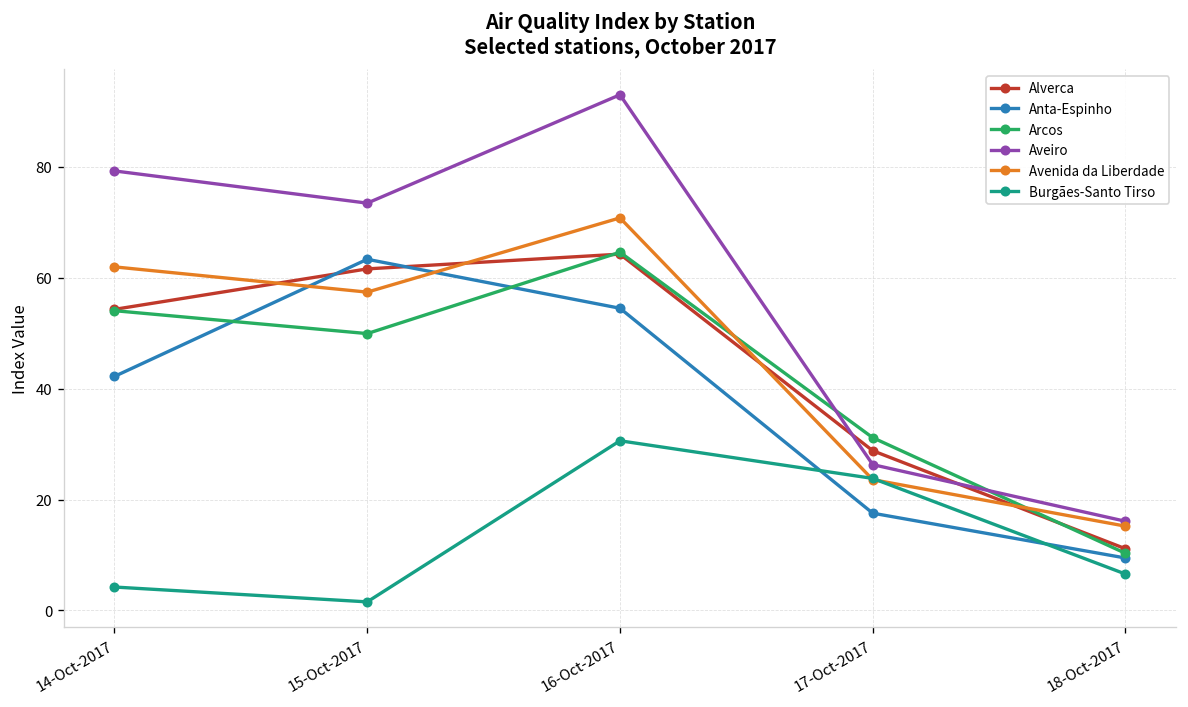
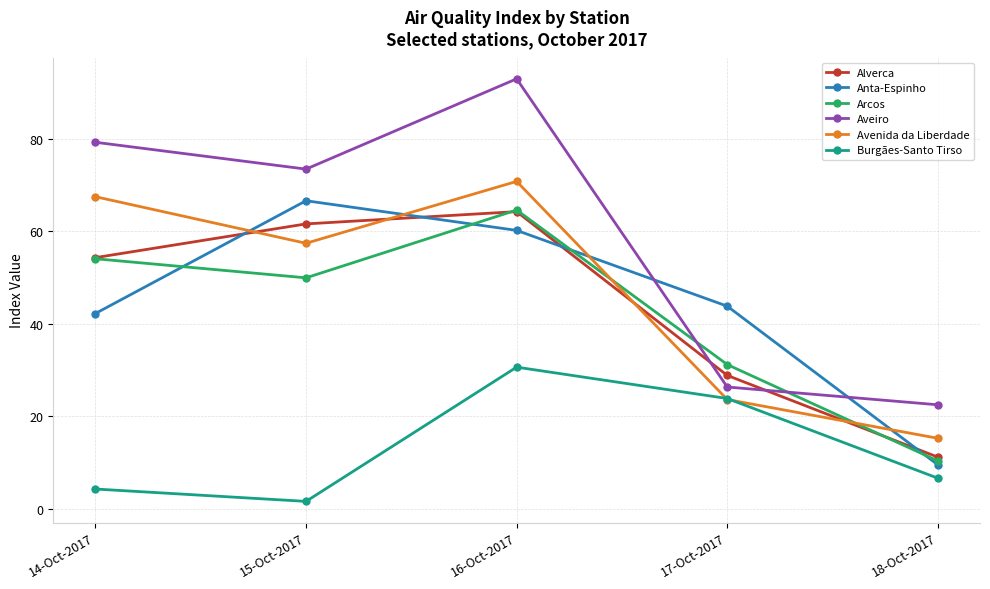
  {
    "Alverca": {
      "15-Oct-2017": 62,
      "17-Oct-2017": 29,
      "18-Oct-2017": 11
    },
    "Anta-Espinho": {
      "14-Oct-2017": 42,
-     "15-Oct-2017": 63,
-     "16-Oct-2017": 55,
-     "17-Oct-2017": 18,
+     "15-Oct-2017": 67,
+     "16-Oct-2017": 60,
+     "17-Oct-2017": 44,
      "18-Oct-2017": 9
    },
    "Aveiro": {
      "14-Oct-2017": 79,
      "15-Oct-2017": 73,
      "16-Oct-2017": 93,
      "17-Oct-2017": 26,
-     "18-Oct-2017": 16
+     "18-Oct-2017": 22
    },
    "Avenida da Liberdade": {
-     "14-Oct-2017": 62,
+     "14-Oct-2017": 67,
      "15-Oct-2017": 57,
      "16-Oct-2017": 71,
      "18-Oct-2017": 15
    }
  }
